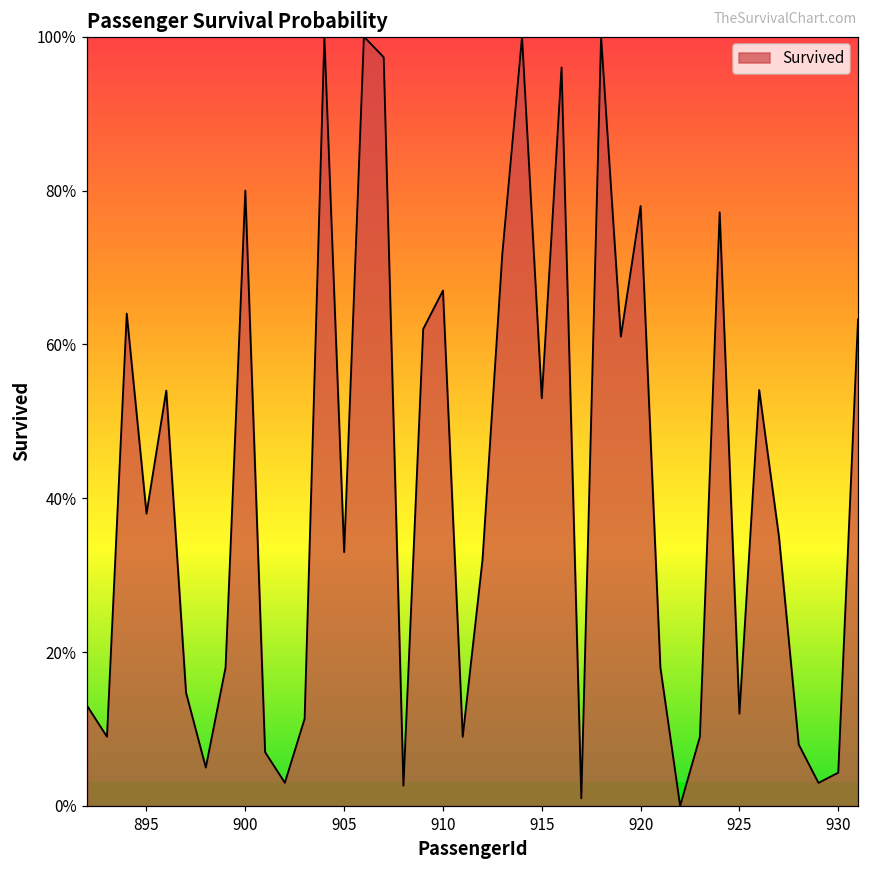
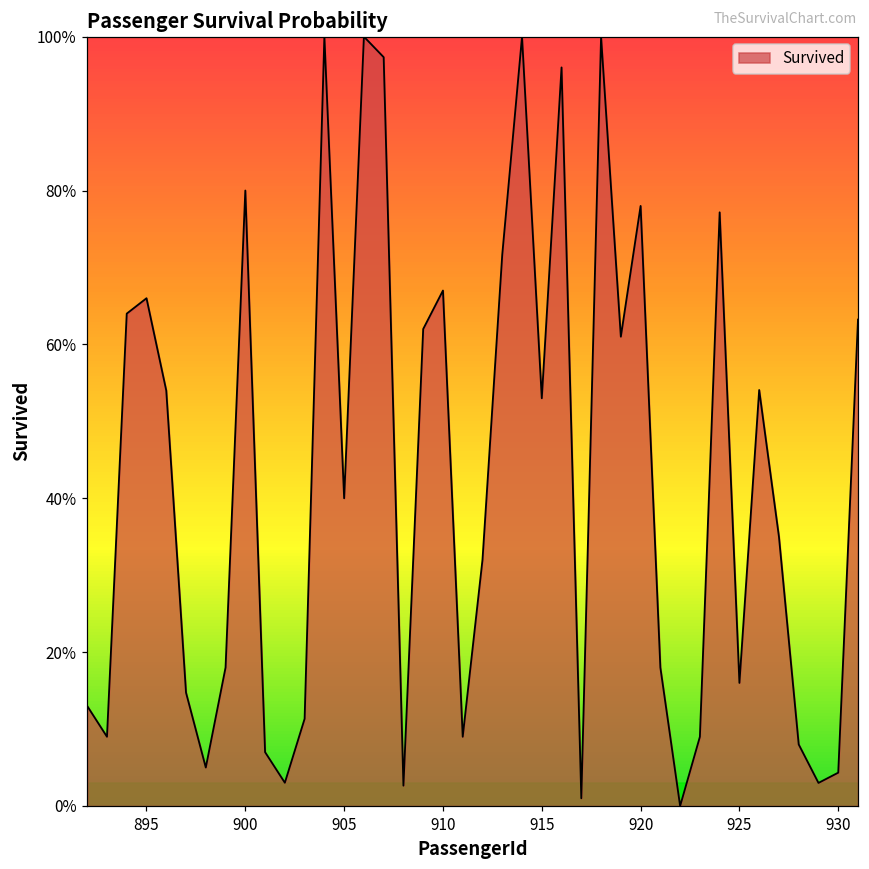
  {
-   "895": "38%",
+   "895": "66%",
    "900": "80%",
-   "905": "33%",
+   "905": "40%",
    "910": "67%",
    "915": "53%",
    "920": "78%",
-   "925": "12%",
+   "925": "16%",
    "930": "4%"
  }
